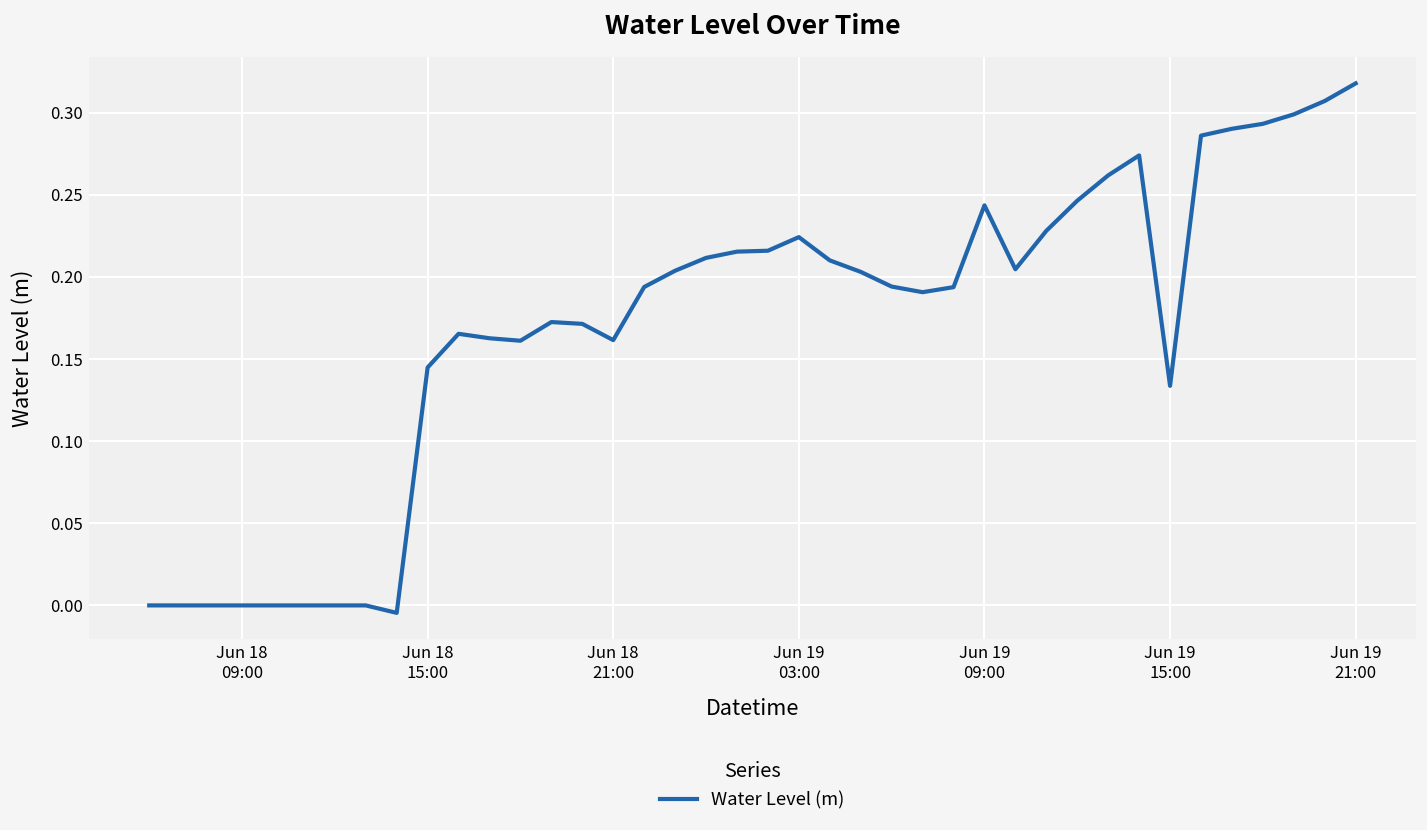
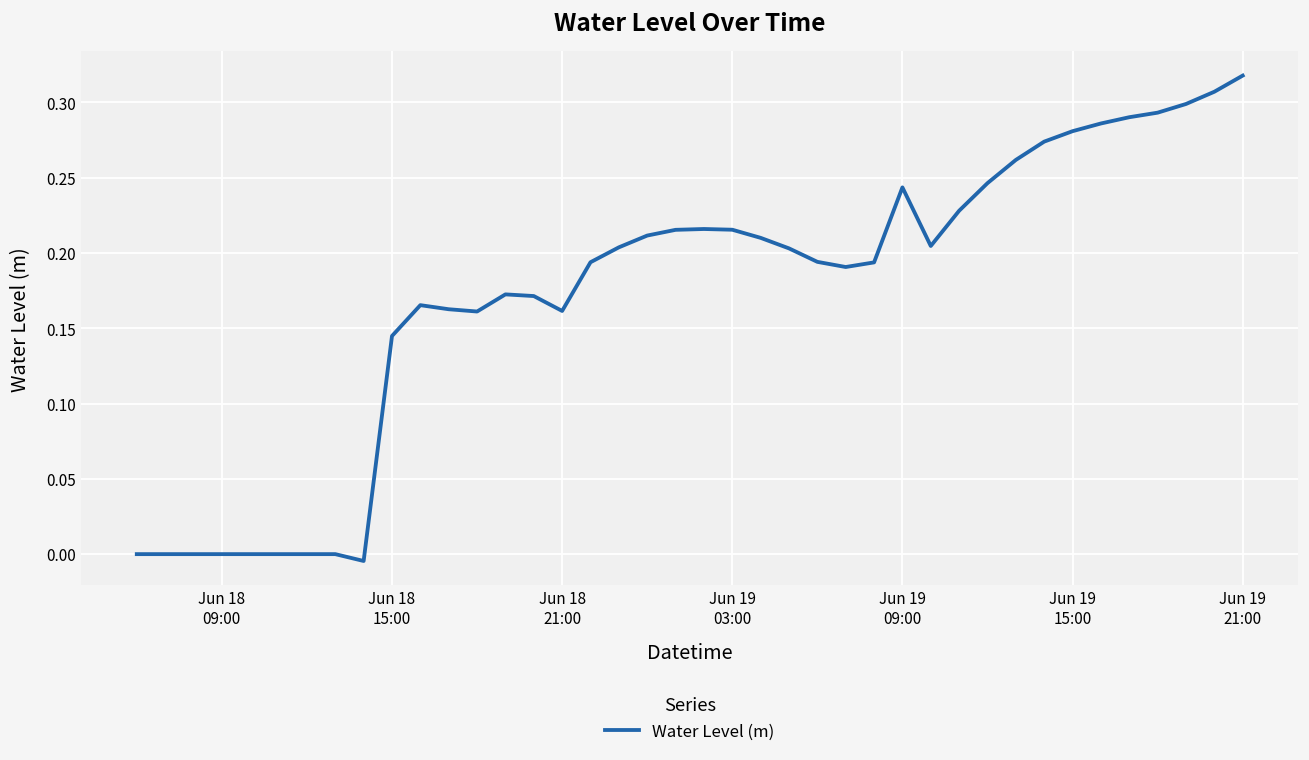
  {
    "Jun 18 09:00": 0.000,
    "Jun 18 15:00": 0.145,
    "Jun 18 21:00": 0.161,
-   "Jun 19 03:00": 0.224,
+   "Jun 19 03:00": 0.215,
    "Jun 19 09:00": 0.244,
-   "Jun 19 15:00": 0.134,
+   "Jun 19 15:00": 0.281,
    "Jun 19 21:00": 0.318
  }
